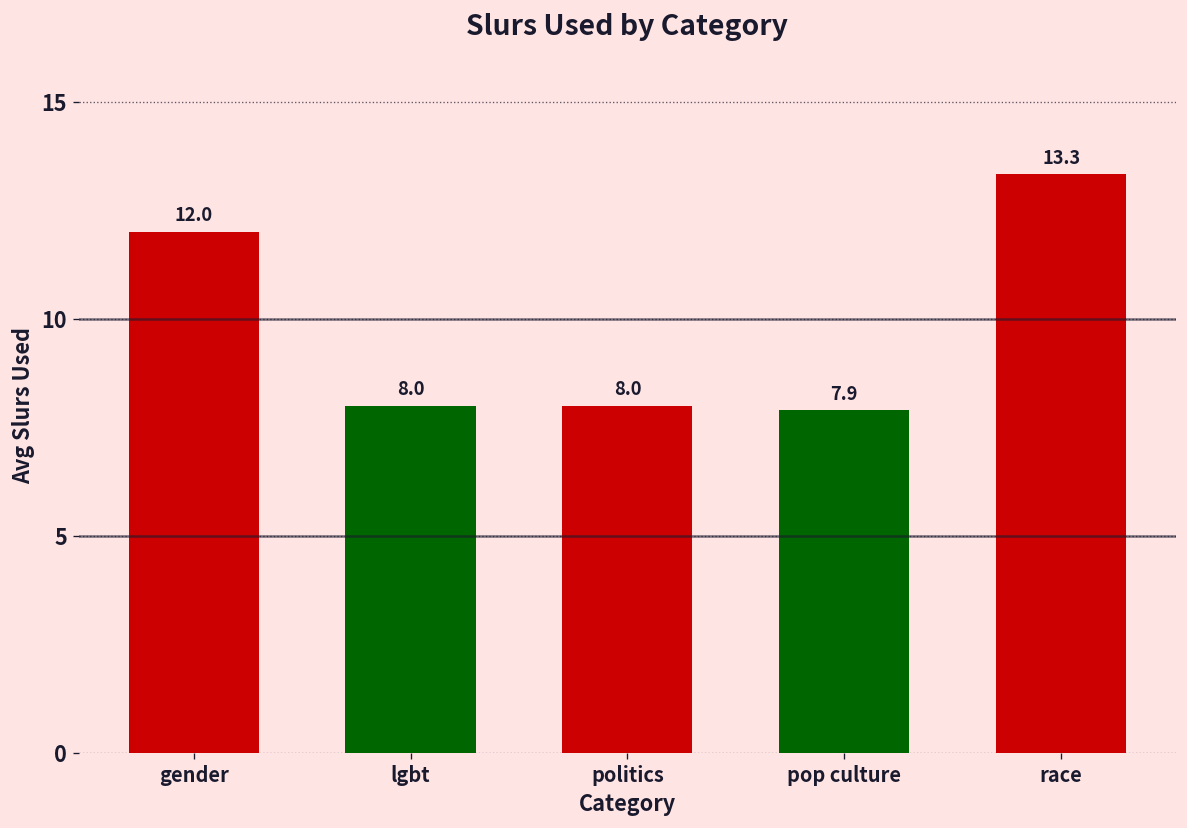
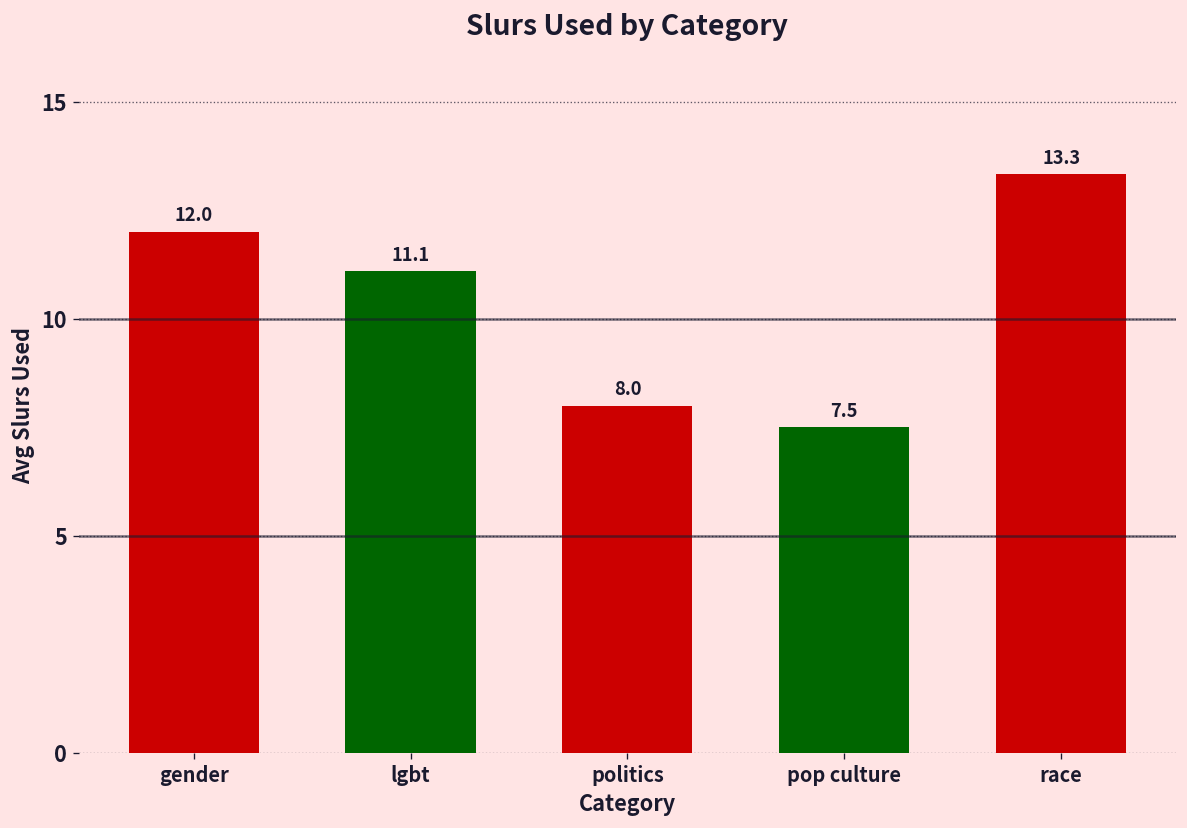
  {
    "gender": 12.0,
-   "lgbt": 8.0,
+   "lgbt": 11.1,
    "politics": 8.0,
-   "pop culture": 7.9,
+   "pop culture": 7.5,
    "race": 13.3
  }
